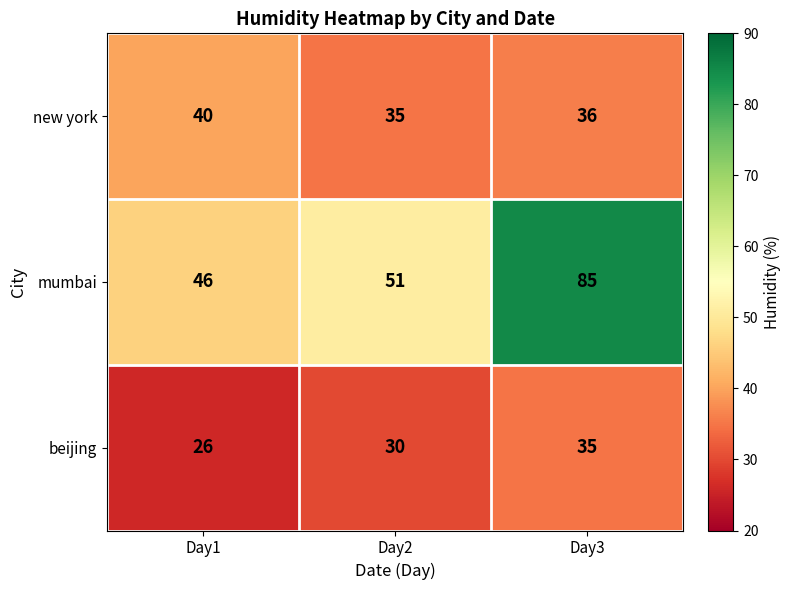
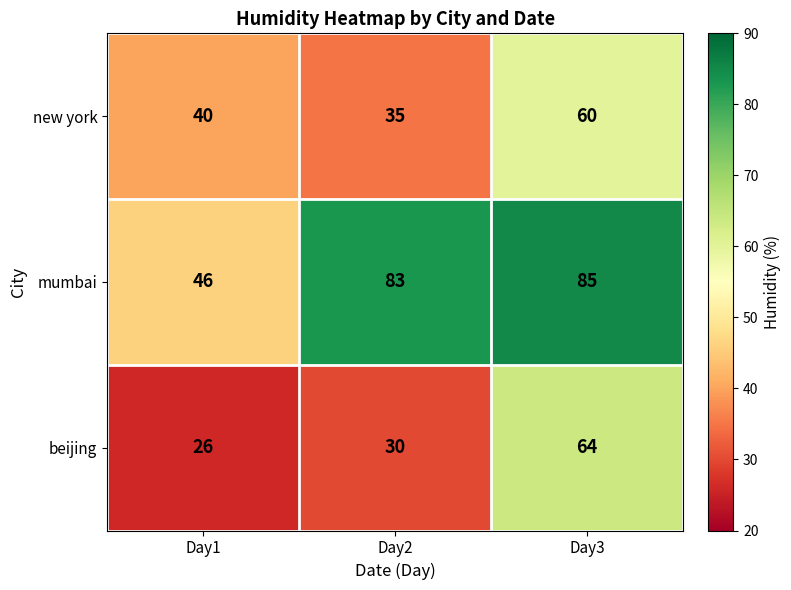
  {
    "new york": {
      "Day1": 40,
      "Day2": 35,
-     "Day3": 36
+     "Day3": 60
    },
    "mumbai": {
      "Day1": 46,
-     "Day2": 51,
+     "Day2": 83,
      "Day3": 85
    },
    "beijing": {
      "Day1": 26,
      "Day2": 30,
-     "Day3": 35
+     "Day3": 64
    }
  }
